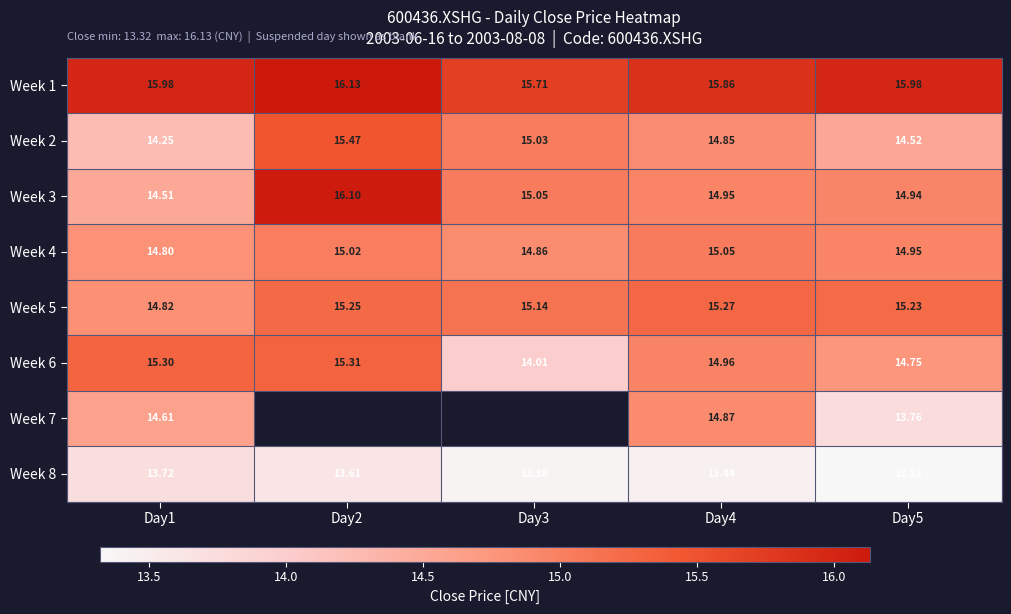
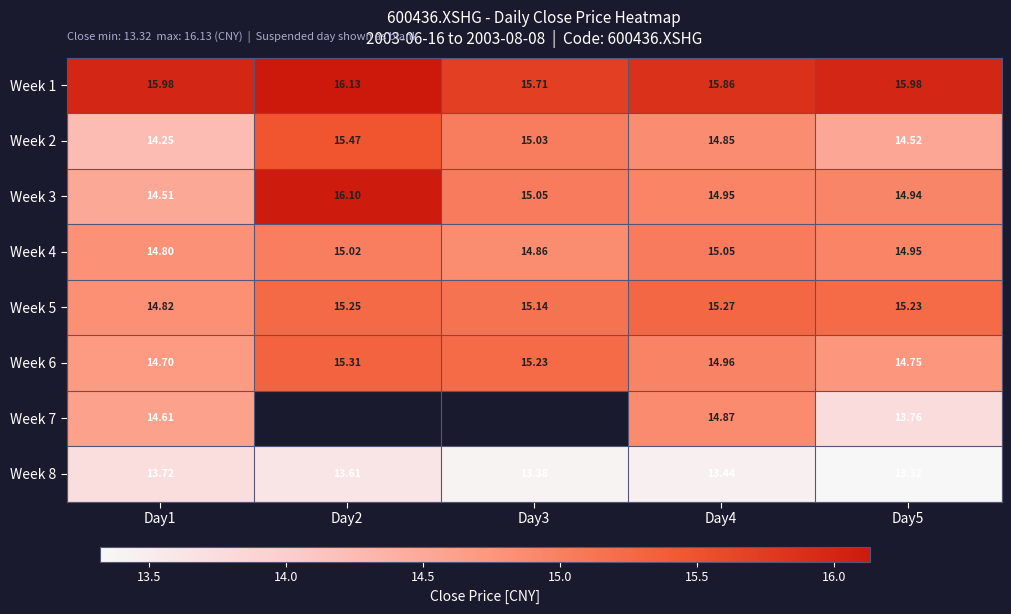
  {
    "Week 1": {
      "Day1": 15.98,
      "Day2": 16.13,
      "Day3": 15.71,
      "Day4": 15.86,
      "Day5": 15.98
    },
    "Week 2": {
      "Day1": 14.25,
      "Day2": 15.47,
      "Day3": 15.03,
      "Day4": 14.85,
      "Day5": 14.52
    },
    "Week 3": {
      "Day1": 14.51,
      "Day2": 16.10,
      "Day3": 15.05,
      "Day4": 14.95,
      "Day5": 14.94
    },
    "Week 4": {
      "Day1": 14.80,
      "Day2": 15.02,
      "Day3": 14.86,
      "Day4": 15.05,
      "Day5": 14.95
    },
    "Week 5": {
      "Day1": 14.82,
      "Day2": 15.25,
      "Day3": 15.14,
      "Day4": 15.27,
      "Day5": 15.23
    },
    "Week 6": {
-     "Day1": 15.30,
+     "Day1": 14.70,
      "Day2": 15.31,
-     "Day3": 14.01,
+     "Day3": 15.23,
      "Day4": 14.96,
      "Day5": 14.75
    },
    "Week 7": {
      "Day1": 14.61,
      "Day4": 14.87
    }
  }
